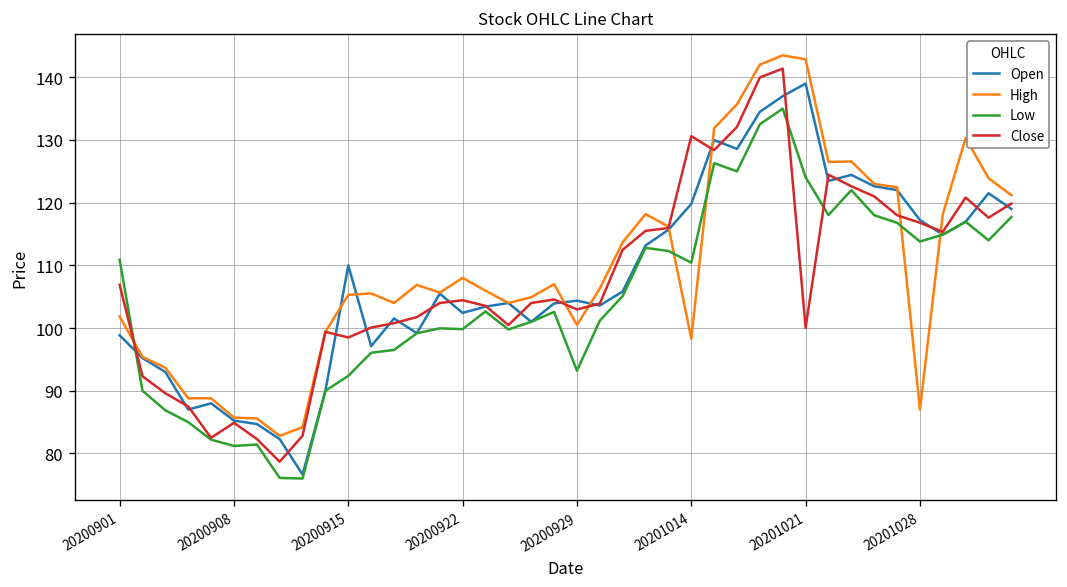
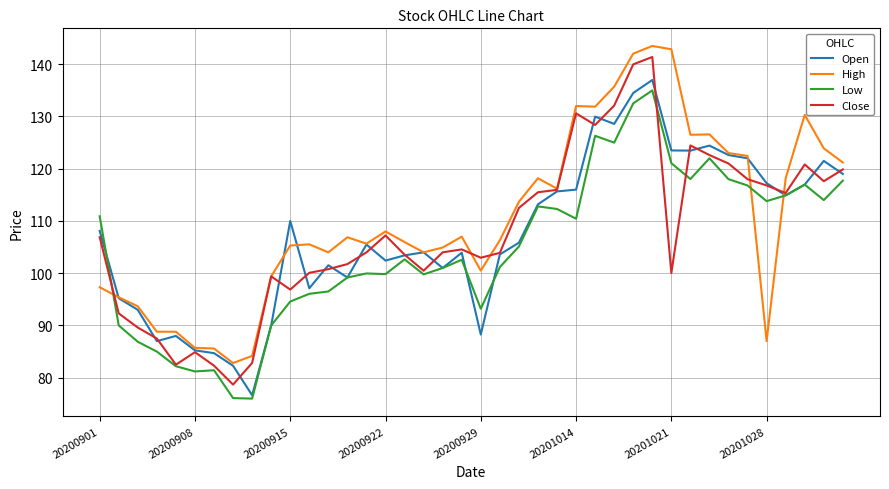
  {
    "Open": {
-     "20200901": 99,
+     "20200901": 108,
      "20200915": 110,
      "20200922": 102,
-     "20200929": 104,
-     "20201014": 120,
-     "20201021": 139
+     "20200929": 88,
+     "20201014": 116,
+     "20201021": 124
    },
    "High": {
-     "20200901": 102,
+     "20200901": 97,
      "20200915": 105,
      "20200922": 108,
      "20200929": 101,
-     "20201014": 98,
+     "20201014": 132,
      "20201021": 143,
      "20201028": 87
    },
    "Low": {
      "20200901": 111,
      "20200908": 81,
-     "20200915": 92,
+     "20200915": 95,
      "20200922": 100,
      "20200929": 93,
      "20201014": 110,
-     "20201021": 124,
+     "20201021": 121,
      "20201028": 114
    },
    "Close": {
      "20200901": 107,
-     "20200915": 99,
-     "20200922": 104,
+     "20200915": 97,
+     "20200922": 107,
      "20200929": 103,
      "20201014": 131,
      "20201021": 100
    }
  }
